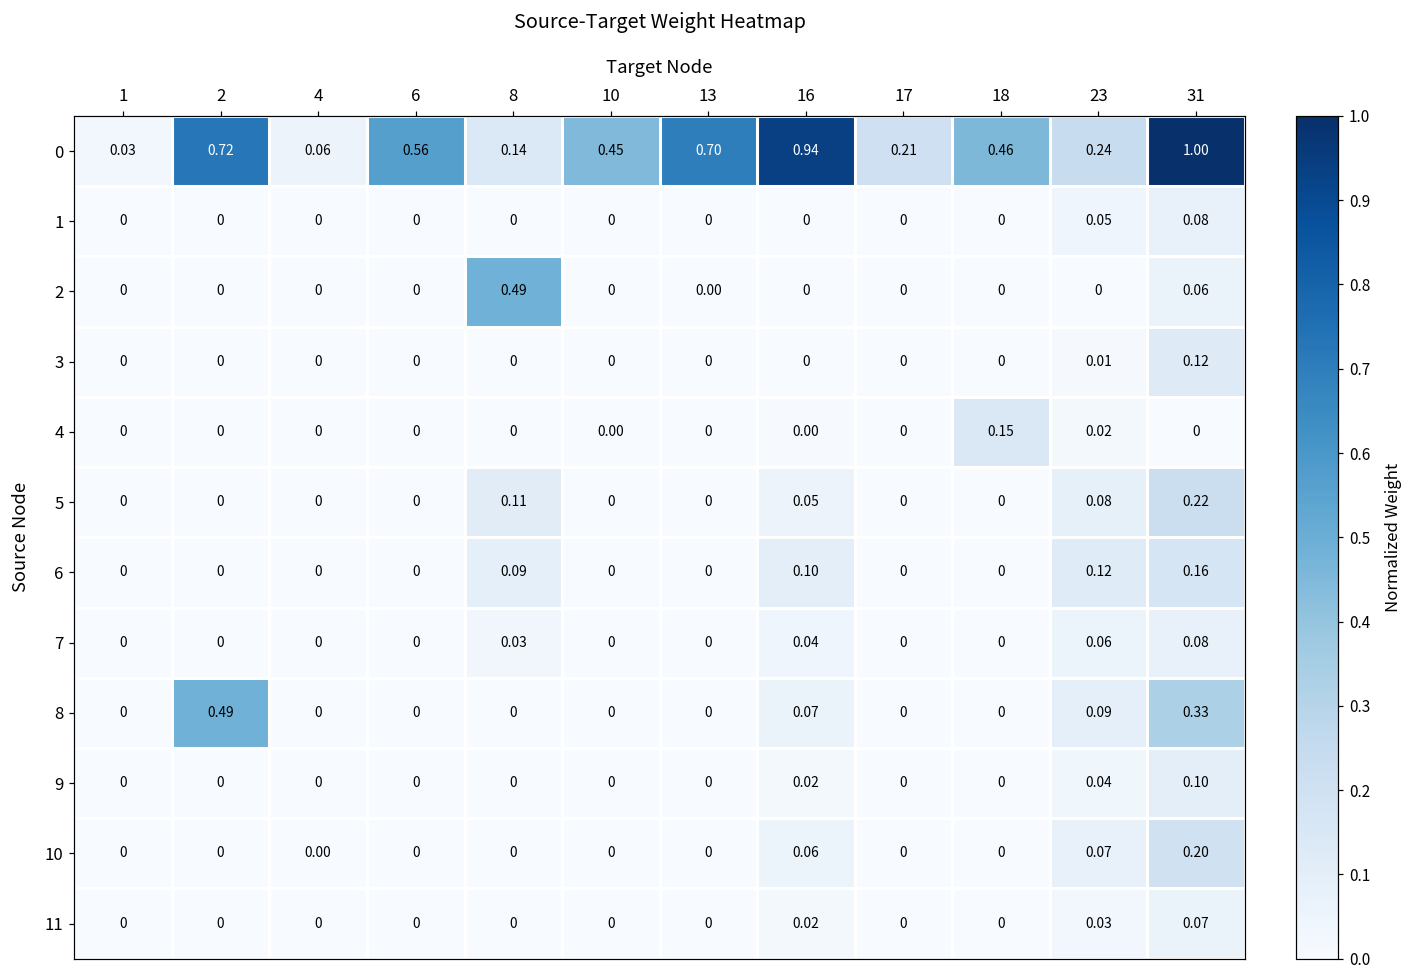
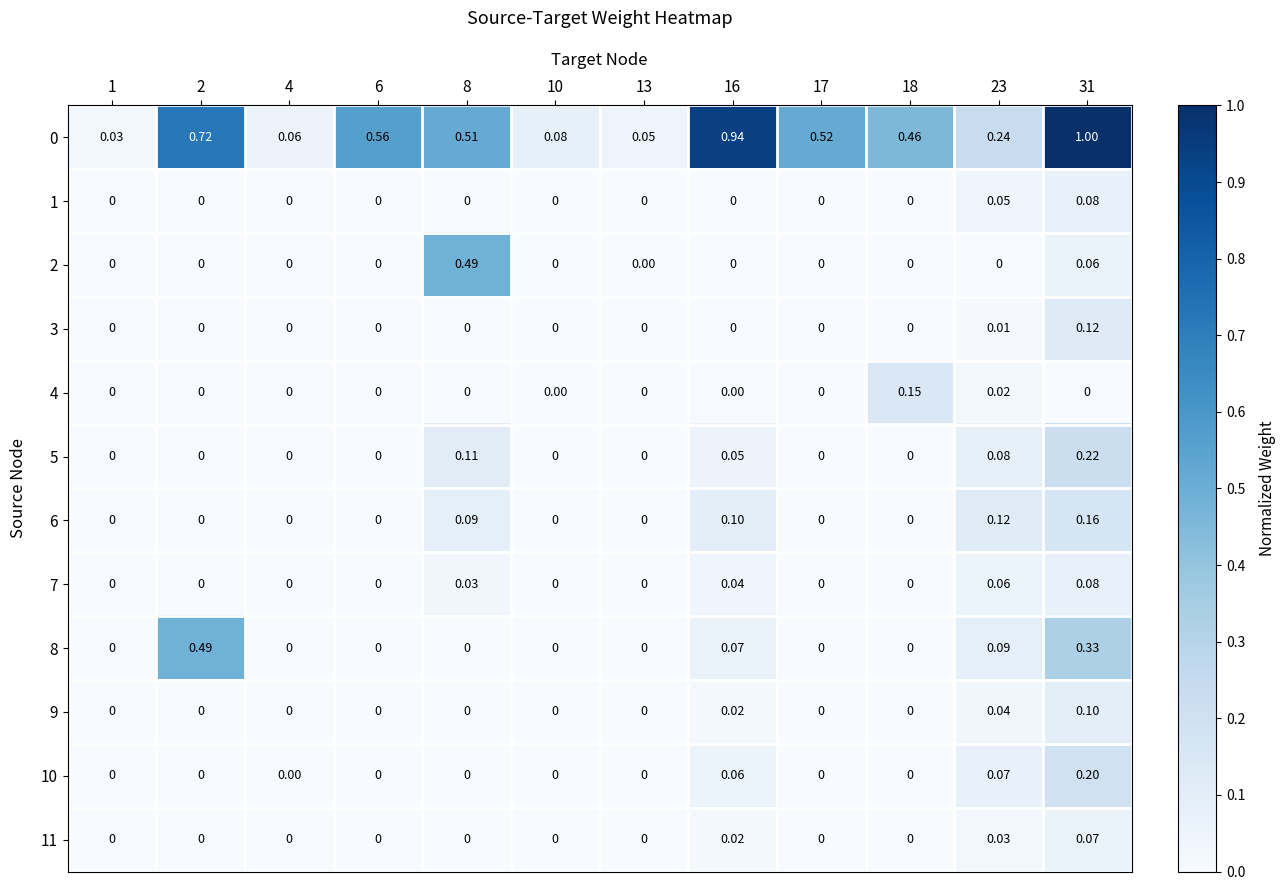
  {
    "0": {
      "1": 0.03,
      "2": 0.72,
      "4": 0.06,
      "6": 0.56,
-     "8": 0.14,
-     "10": 0.45,
-     "13": 0.70,
+     "8": 0.51,
+     "10": 0.08,
+     "13": 0.05,
      "16": 0.94,
-     "17": 0.21,
+     "17": 0.52,
      "18": 0.46,
      "23": 0.24,
      "31": 1.00
    },
    "1": {
      "1": 0,
      "2": 0,
      "4": 0,
      "6": 0,
      "8": 0,
      "10": 0,
      "13": 0,
      "16": 0,
      "17": 0,
      "18": 0,
      "23": 0.05,
      "31": 0.08
    },
    "2": {
      "1": 0,
      "2": 0,
      "4": 0,
      "6": 0,
      "8": 0.49,
      "10": 0,
      "13": 0.00,
      "16": 0,
      "17": 0,
      "18": 0,
      "23": 0,
      "31": 0.06
    },
    "3": {
      "1": 0,
      "2": 0,
      "4": 0,
      "6": 0,
      "8": 0,
      "10": 0,
      "13": 0,
      "16": 0,
      "17": 0,
      "18": 0,
      "23": 0.01,
      "31": 0.12
    },
    "4": {
      "1": 0,
      "2": 0,
      "4": 0,
      "6": 0,
      "8": 0,
      "10": 0.00,
      "13": 0,
      "16": 0.00,
      "17": 0,
      "18": 0.15,
      "23": 0.02,
      "31": 0
    },
    "5": {
      "1": 0,
      "2": 0,
      "4": 0,
      "6": 0,
      "8": 0.11,
      "10": 0,
      "13": 0,
      "16": 0.05,
      "17": 0,
      "18": 0,
      "23": 0.08,
      "31": 0.22
    },
    "6": {
      "1": 0,
      "2": 0,
      "4": 0,
      "6": 0,
      "8": 0.09,
      "10": 0,
      "13": 0,
      "16": 0.10,
      "17": 0,
      "18": 0,
      "23": 0.12,
      "31": 0.16
    },
    "7": {
      "1": 0,
      "2": 0,
      "4": 0,
      "6": 0,
      "8": 0.03,
      "10": 0,
      "13": 0,
      "16": 0.04,
      "17": 0,
      "18": 0,
      "23": 0.06,
      "31": 0.08
    },
    "8": {
      "1": 0,
      "2": 0.49,
      "4": 0,
      "6": 0,
      "8": 0,
      "10": 0,
      "13": 0,
      "16": 0.07,
      "17": 0,
      "18": 0,
      "23": 0.09,
      "31": 0.33
    },
    "9": {
      "1": 0,
      "2": 0,
      "4": 0,
      "6": 0,
      "8": 0,
      "10": 0,
      "13": 0,
      "16": 0.02,
      "17": 0,
      "18": 0,
      "23": 0.04,
      "31": 0.10
    },
    "10": {
      "1": 0,
      "2": 0,
      "4": 0.00,
      "6": 0,
      "8": 0,
      "10": 0,
      "13": 0,
      "16": 0.06,
      "17": 0,
      "18": 0,
      "23": 0.07,
      "31": 0.20
    },
    "11": {
      "1": 0,
      "2": 0,
      "4": 0,
      "6": 0,
      "8": 0,
      "10": 0,
      "13": 0,
      "16": 0.02,
      "17": 0,
      "18": 0,
      "23": 0.03,
      "31": 0.07
    }
  }
